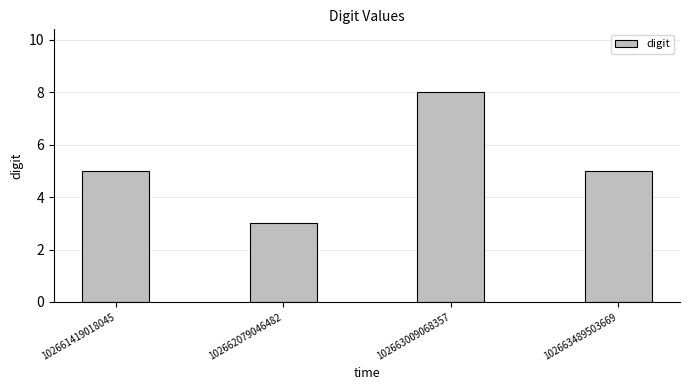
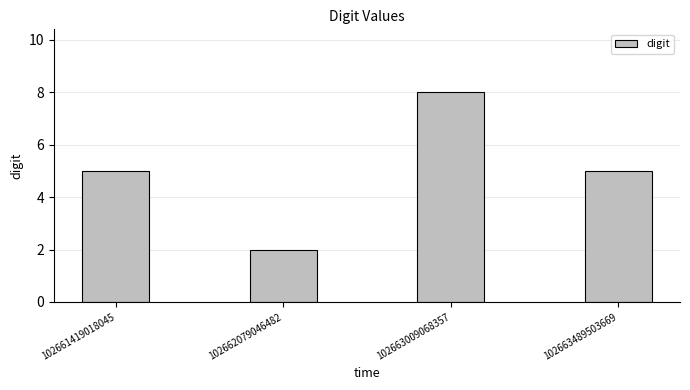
  {
    "102661419018045": 5,
-   "102662079046482": 3,
+   "102662079046482": 2,
    "102663009068357": 8,
    "102663489503669": 5
  }
